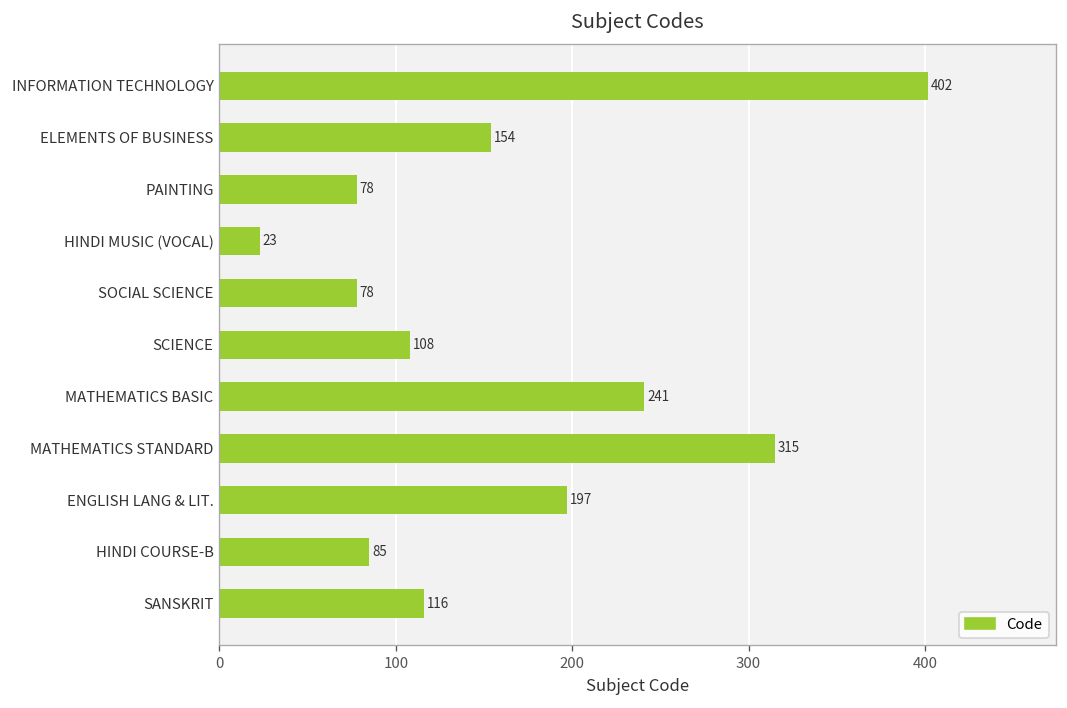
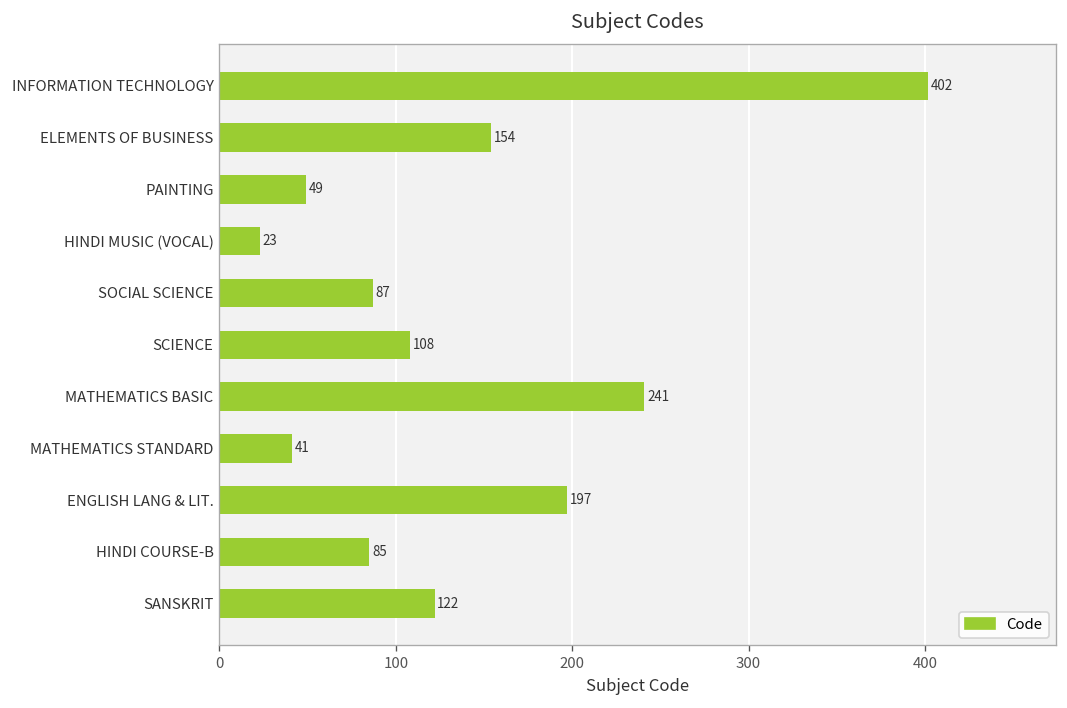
  {
    "INFORMATION TECHNOLOGY": 402,
    "ELEMENTS OF BUSINESS": 154,
-   "PAINTING": 78,
+   "PAINTING": 49,
    "HINDI MUSIC (VOCAL)": 23,
-   "SOCIAL SCIENCE": 78,
+   "SOCIAL SCIENCE": 87,
    "SCIENCE": 108,
    "MATHEMATICS BASIC": 241,
-   "MATHEMATICS STANDARD": 315,
+   "MATHEMATICS STANDARD": 41,
    "ENGLISH LANG & LIT.": 197,
    "HINDI COURSE-B": 85,
-   "SANSKRIT": 116
+   "SANSKRIT": 122
  }
